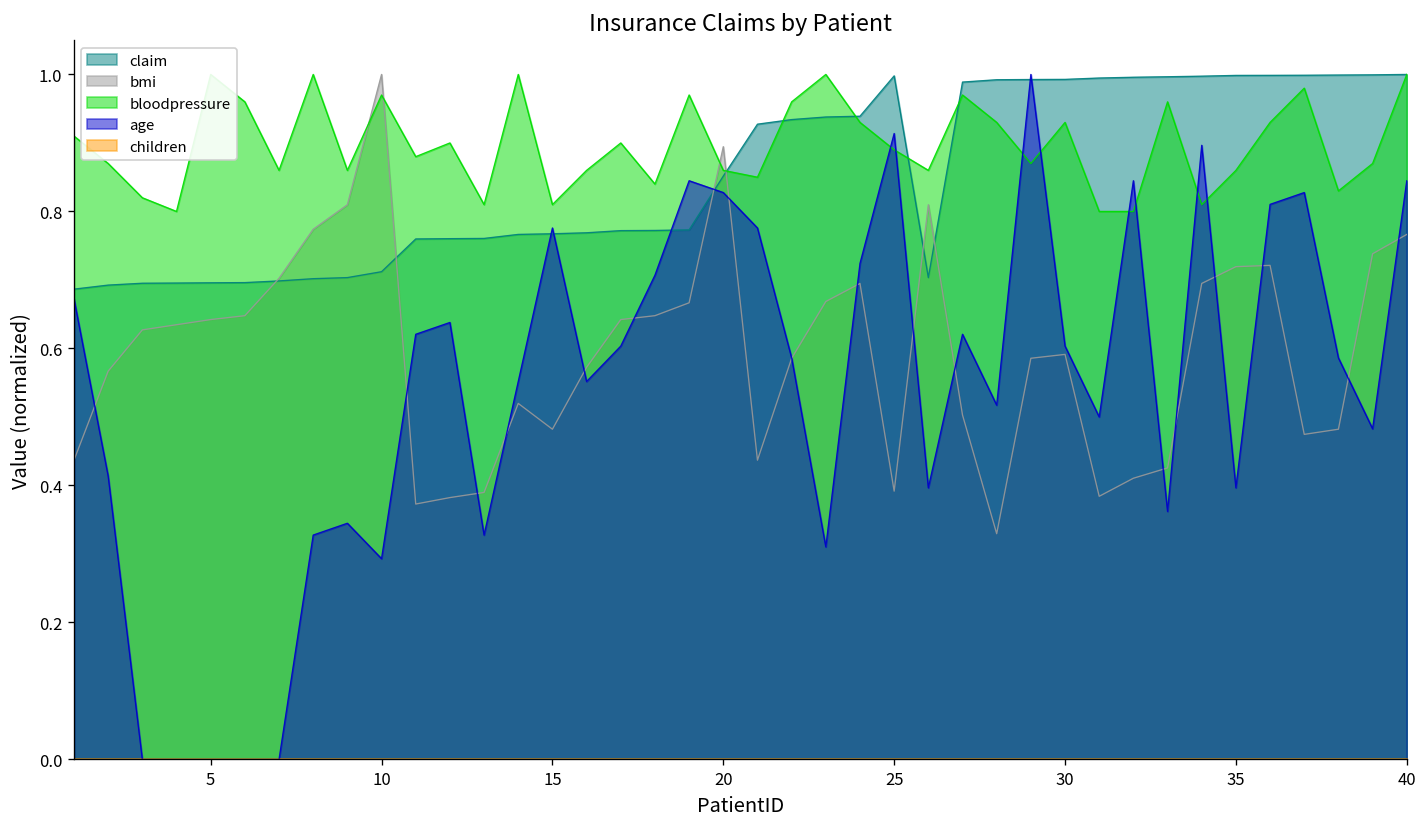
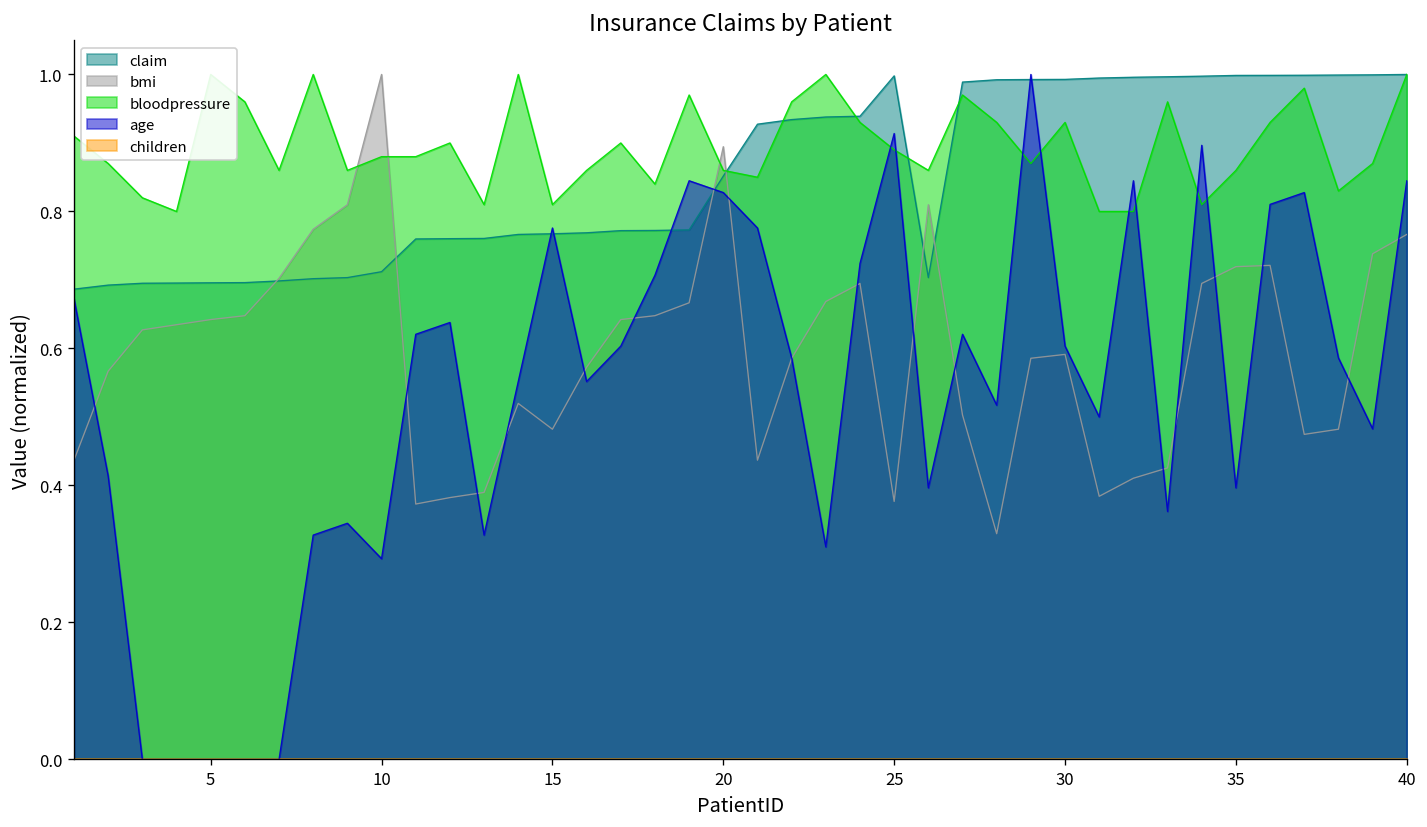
  {
    "claim": {
      "5": 0.70,
      "10": 0.71,
      "15": 0.77,
      "20": 0.85,
      "25": 1.00,
      "30": 0.99,
      "35": 1.00
    },
    "bmi": {
      "5": 0.64,
      "10": 1.00,
      "15": 0.48,
      "20": 0.89,
-     "25": 0.39,
+     "25": 0.38,
      "30": 0.59,
      "35": 0.72,
      "40": 0.77
    },
    "bloodpressure": {
-     "10": 0.97,
+     "10": 0.88,
      "15": 0.81,
      "20": 0.86,
      "25": 0.89,
      "30": 0.93,
      "35": 0.86
    },
    "age": {
      "10": 0.29,
      "15": 0.78,
      "20": 0.83,
      "25": 0.91,
      "30": 0.60,
      "35": 0.40,
      "40": 0.84
    },
    "children": {
      "10": 0.00,
      "15": 0.00,
      "20": 0.00,
      "25": 0.00,
      "30": 0.00,
      "35": 0.00,
      "40": 0.00
    }
  }
